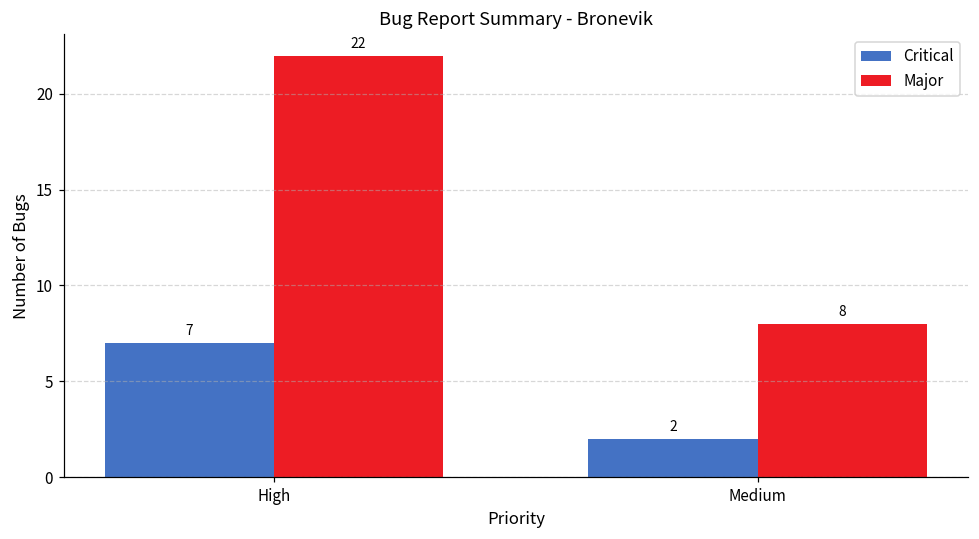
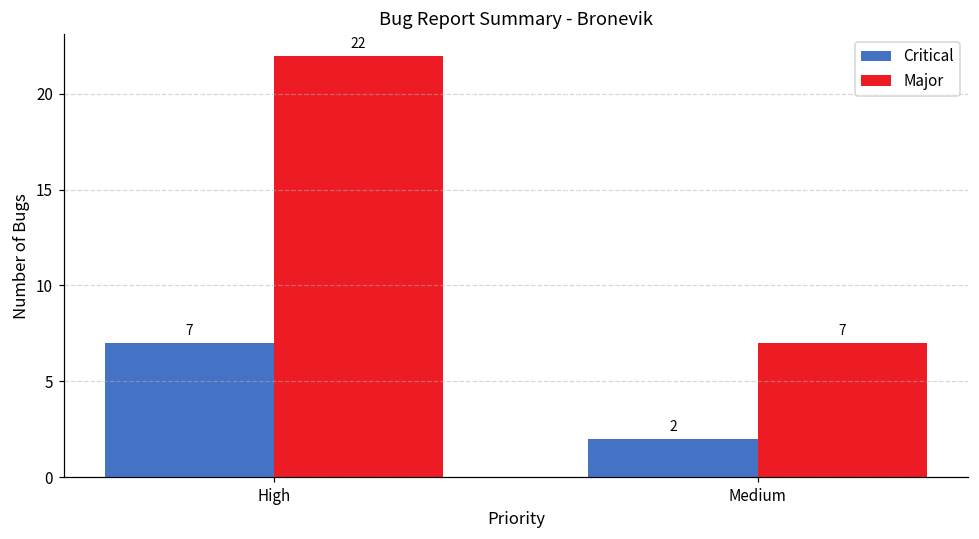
  {
    "Critical": {
      "High": 7,
      "Medium": 2
    },
    "Major": {
      "High": 22,
-     "Medium": 8
+     "Medium": 7
    }
  }
